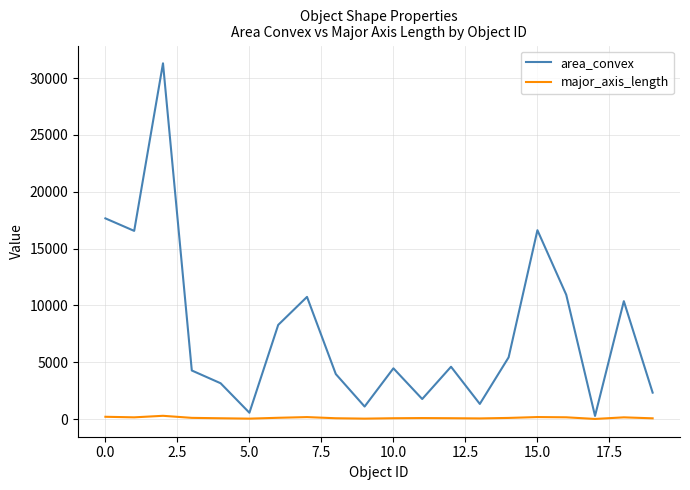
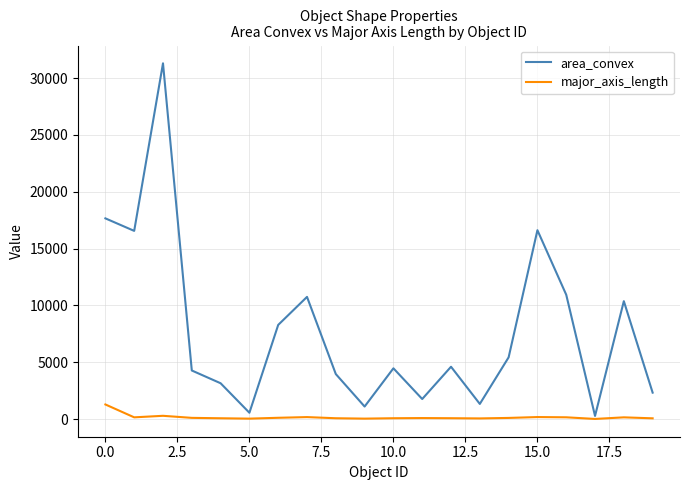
  {
    "area_convex": {
      "0.0": 17700,
      "5.0": 600,
      "10.0": 4500,
      "15.0": 16600
    },
    "major_axis_length": {
-     "0.0": 200,
+     "0.0": 1300,
      "5.0": 0,
      "10.0": 100,
      "15.0": 200
    }
  }
